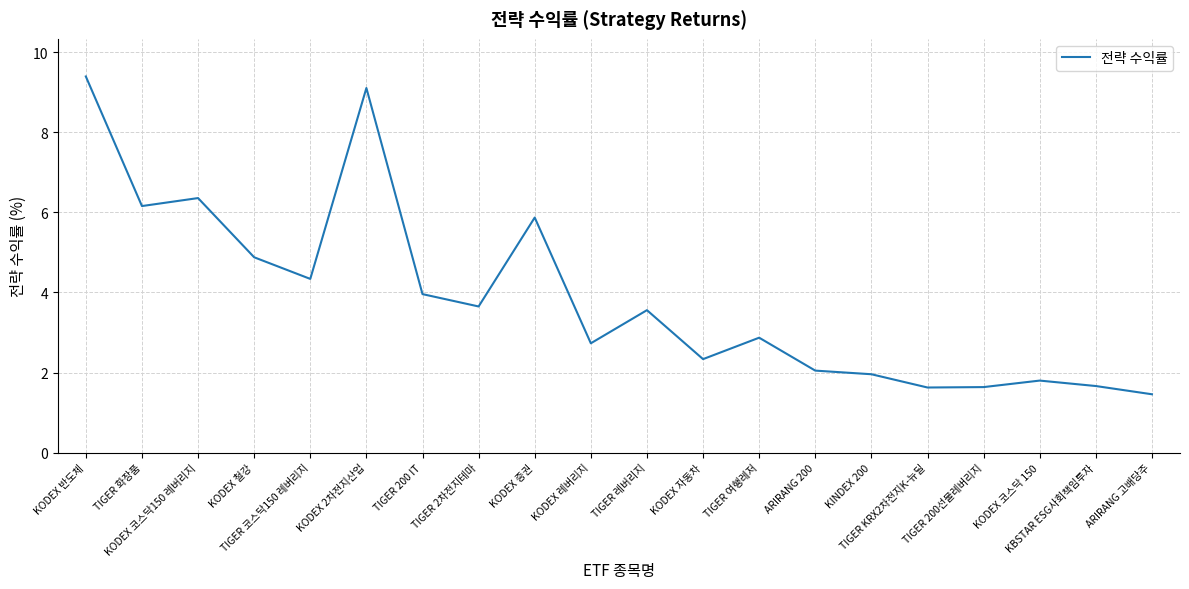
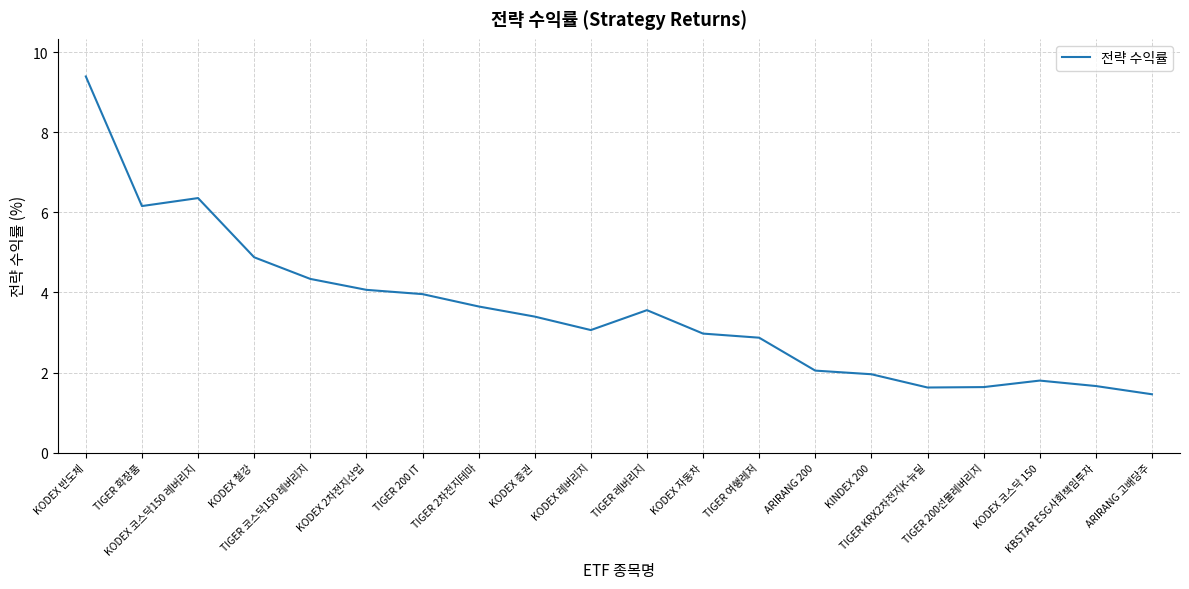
  {
    "KODEX 반도체": 9.4,
    "TIGER 화장품": 6.2,
    "KODEX 코스닥150 레버리지": 6.4,
    "KODEX 철강": 4.9,
    "TIGER 코스닥150 레버리지": 4.3,
-   "KODEX 2차전지산업": 9.1,
+   "KODEX 2차전지산업": 4.1,
    "TIGER 200 IT": 4.0,
    "TIGER 2차전지테마": 3.6,
-   "KODEX 증권": 5.9,
-   "KODEX 레버리지": 2.7,
+   "KODEX 증권": 3.4,
+   "KODEX 레버리지": 3.1,
    "TIGER 레버리지": 3.6,
-   "KODEX 자동차": 2.3,
+   "KODEX 자동차": 3.0,
    "TIGER 여행레저": 2.9,
    "ARIRANG 200": 2.0,
    "KINDEX 200": 2.0,
    "TIGER KRX2차전지K-뉴딜": 1.6,
    "TIGER 200선물레버리지": 1.6,
    "KODEX 코스닥 150": 1.8,
    "KBSTAR ESG사회책임투자": 1.7,
    "ARIRANG 고배당주": 1.5
  }
